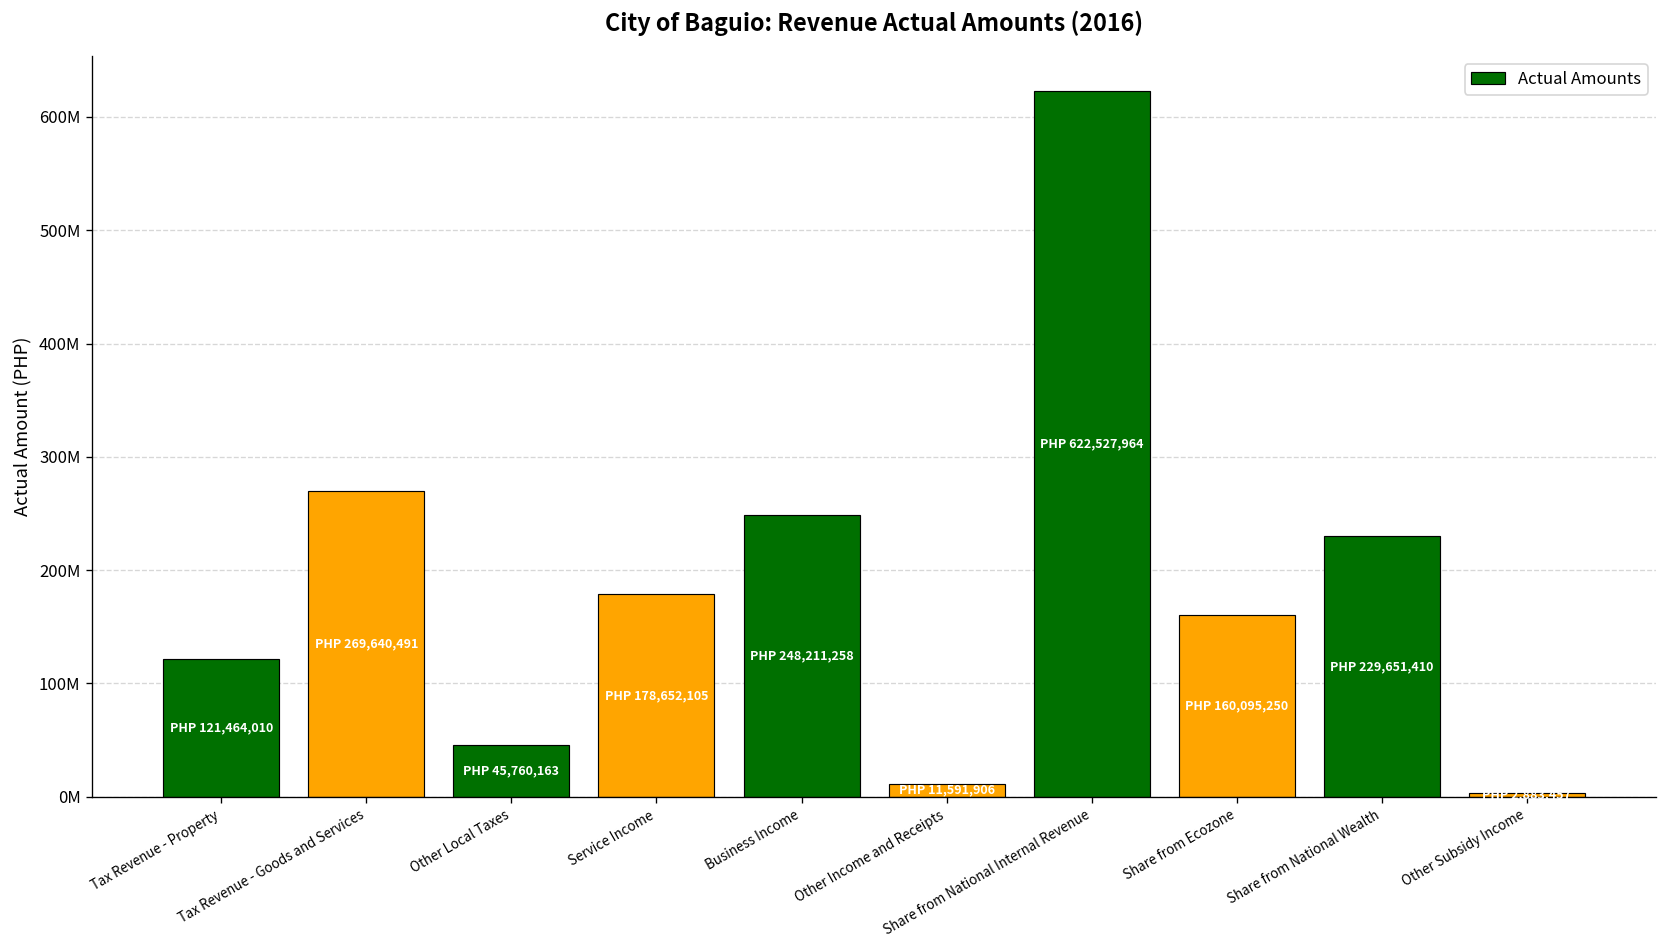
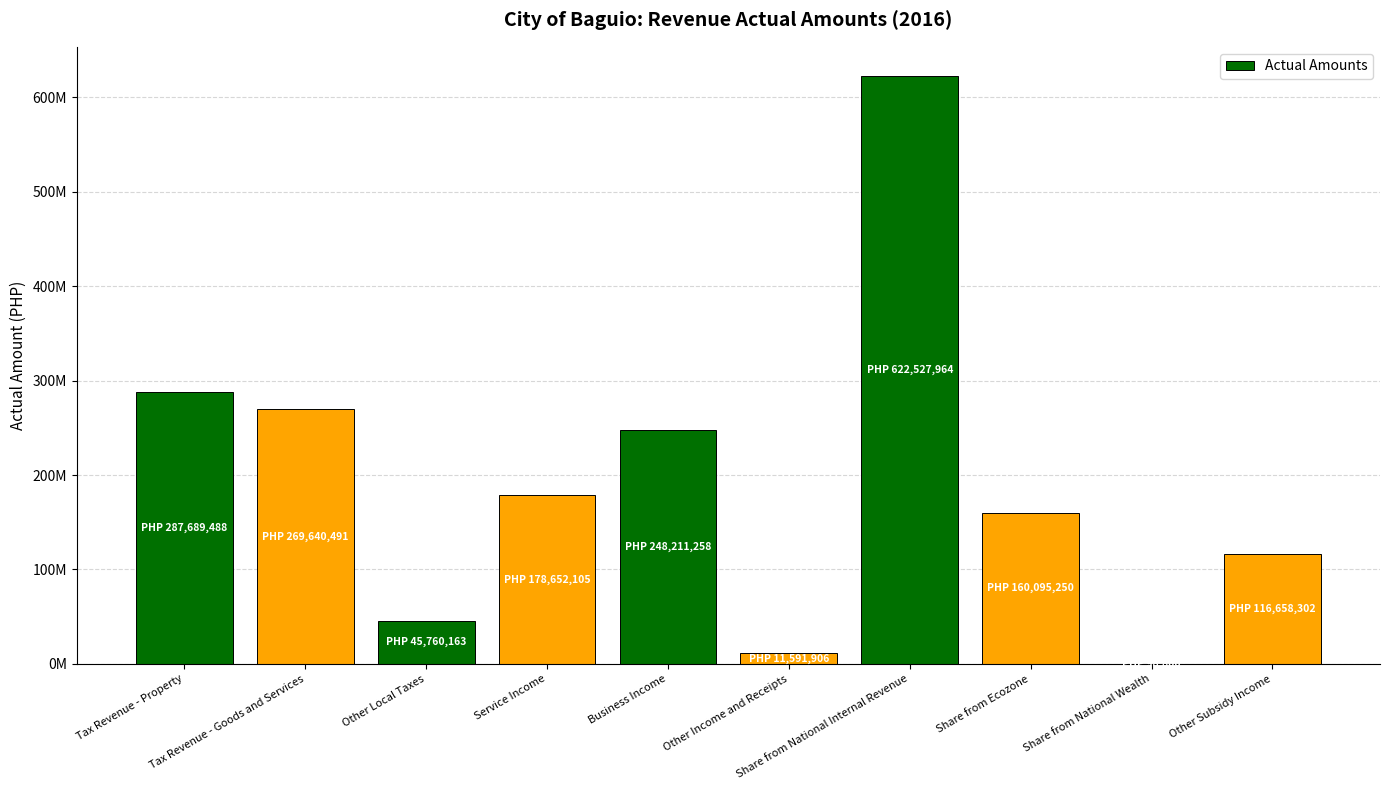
  {
-   "Tax Revenue - Property": "121,464,010",
+   "Tax Revenue - Property": "287,689,488",
    "Tax Revenue - Goods and Services": "269,640,491",
    "Other Local Taxes": "45,760,163",
    "Service Income": "178,652,105",
    "Business Income": "248,211,258",
    "Other Income and Receipts": "11,591,906",
    "Share from National Internal Revenue": "622,527,964",
    "Share from Ecozone": "160,095,250",
-   "Share from National Wealth": "230000000",
-   "Other Subsidy Income": "0"
+   "Share from National Wealth": "0",
+   "Other Subsidy Income": "120000000"
  }
